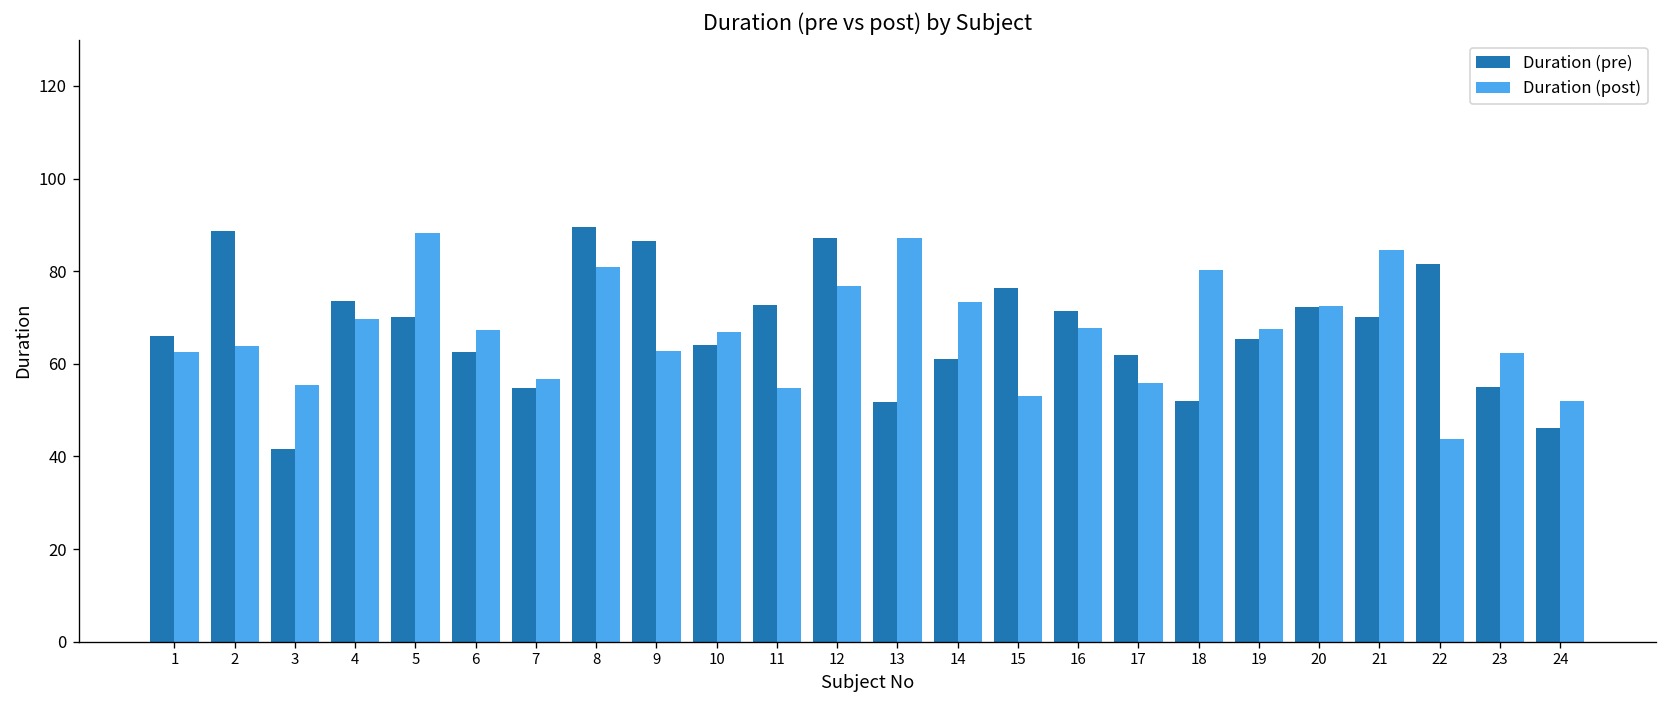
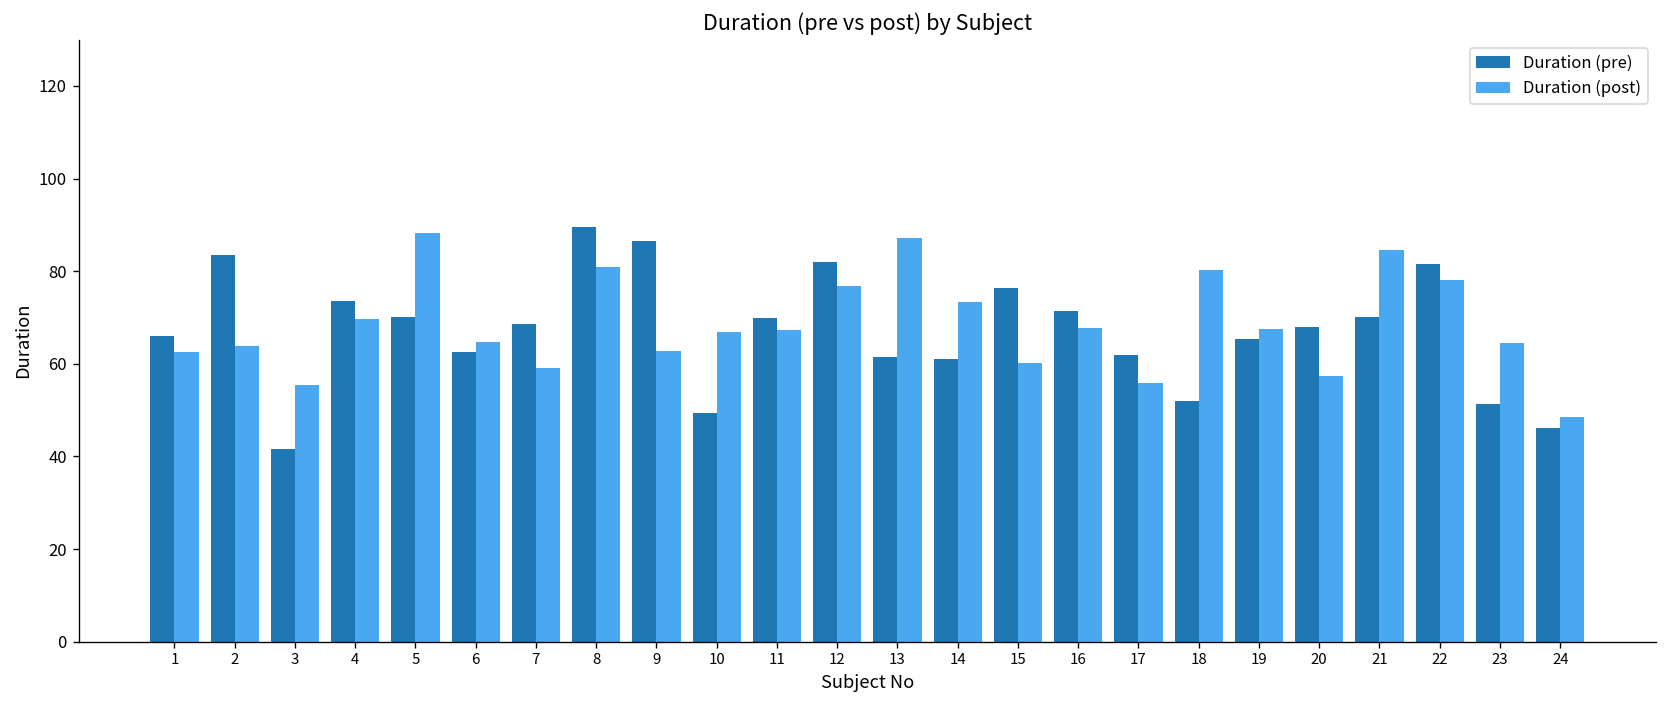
  {
    "Duration (pre)": {
      "1": 66,
-     "2": 89,
+     "2": 83,
      "3": 42,
      "4": 74,
      "5": 70,
      "6": 62,
-     "7": 55,
+     "7": 69,
      "8": 90,
      "9": 86,
-     "10": 64,
-     "11": 73,
-     "12": 87,
-     "13": 52,
+     "10": 49,
+     "11": 70,
+     "12": 82,
+     "13": 62,
      "14": 61,
      "15": 76,
      "16": 71,
      "17": 62,
      "18": 52,
      "19": 65,
-     "20": 72,
+     "20": 68,
      "21": 70,
      "22": 82,
-     "23": 55,
+     "23": 51,
      "24": 46
    },
    "Duration (post)": {
      "1": 63,
      "2": 64,
      "3": 55,
      "4": 70,
      "5": 88,
-     "6": 67,
-     "7": 57,
+     "6": 65,
+     "7": 59,
      "8": 81,
      "9": 63,
      "10": 67,
-     "11": 55,
+     "11": 67,
      "12": 77,
      "13": 87,
      "14": 73,
-     "15": 53,
+     "15": 60,
      "16": 68,
      "17": 56,
      "18": 80,
      "19": 67,
-     "20": 72,
+     "20": 57,
      "21": 85,
-     "22": 44,
-     "23": 62,
-     "24": 52
+     "22": 78,
+     "23": 65,
+     "24": 49
    }
  }
